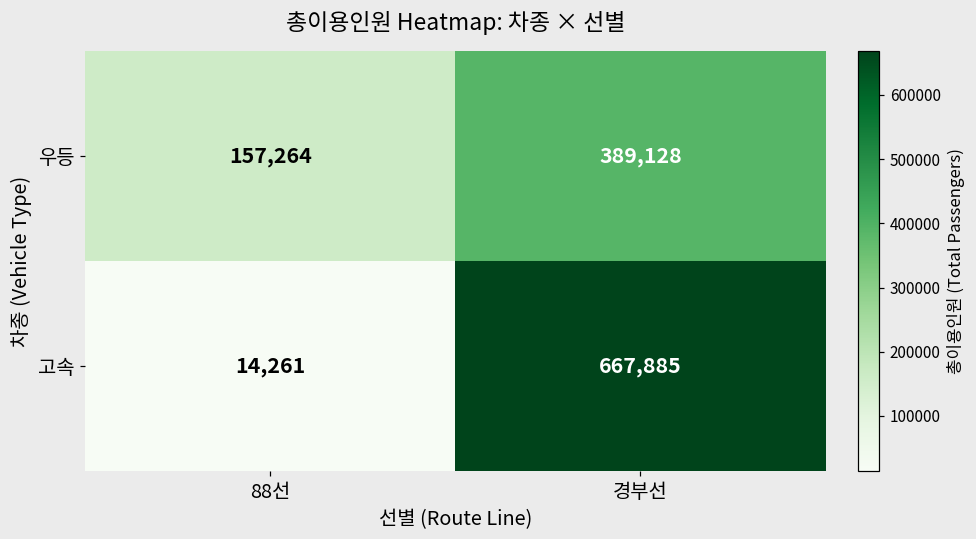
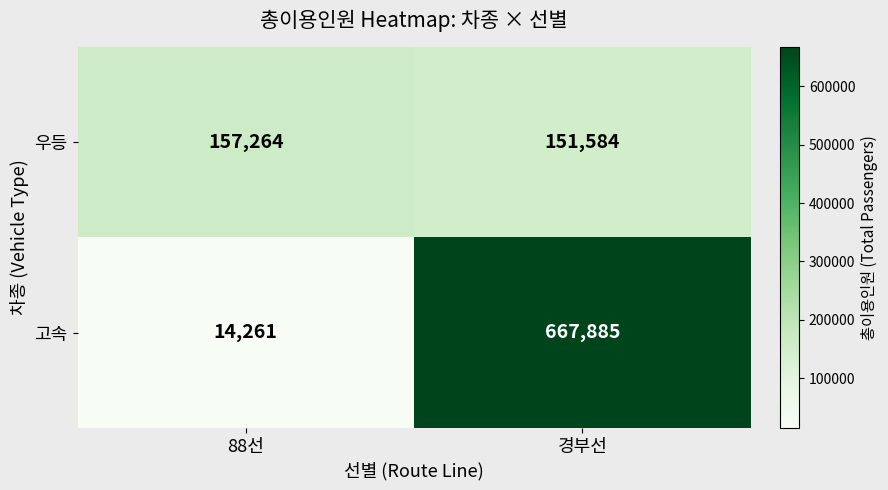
  {
    "우등": {
      "88선": "157,264",
-     "경부선": "389,128"
+     "경부선": "151,584"
    },
    "고속": {
      "88선": "14,261",
      "경부선": "667,885"
    }
  }
